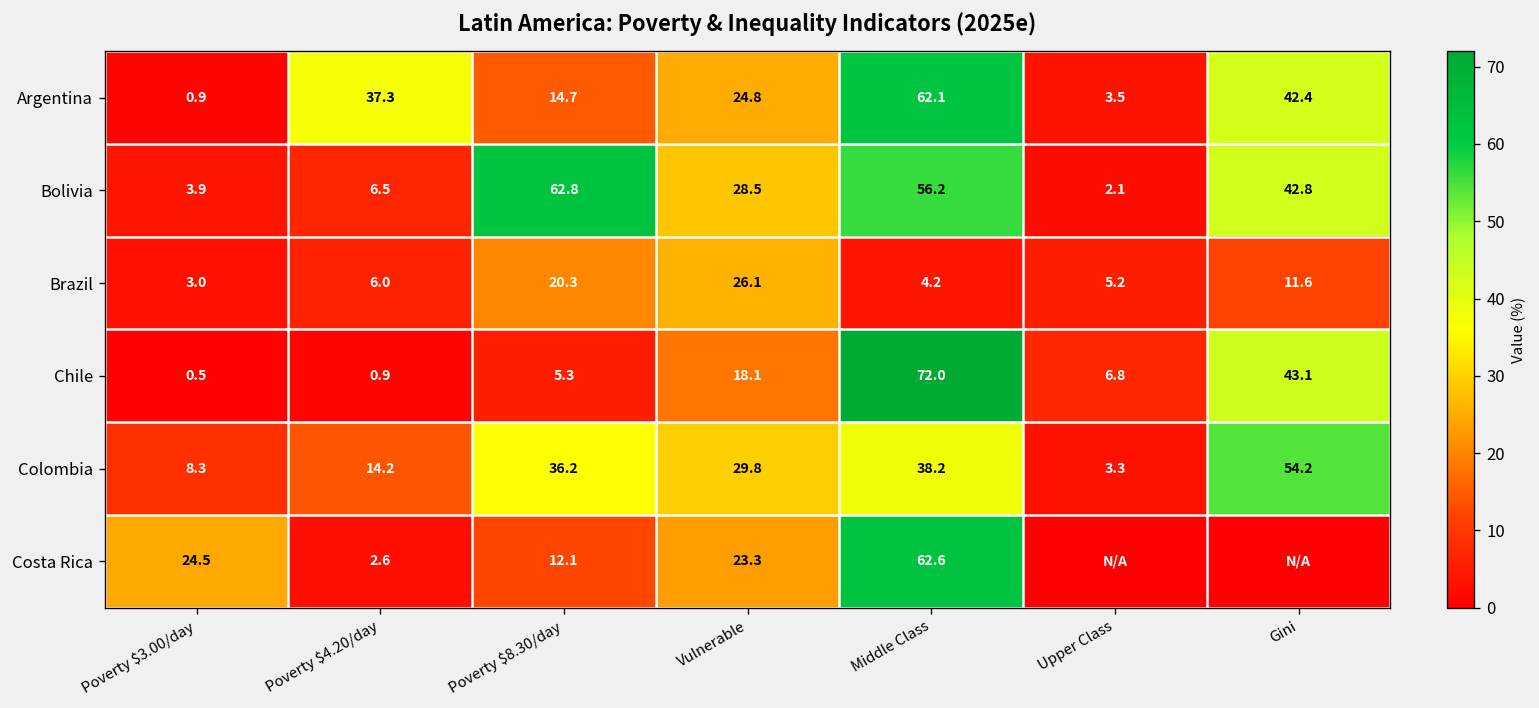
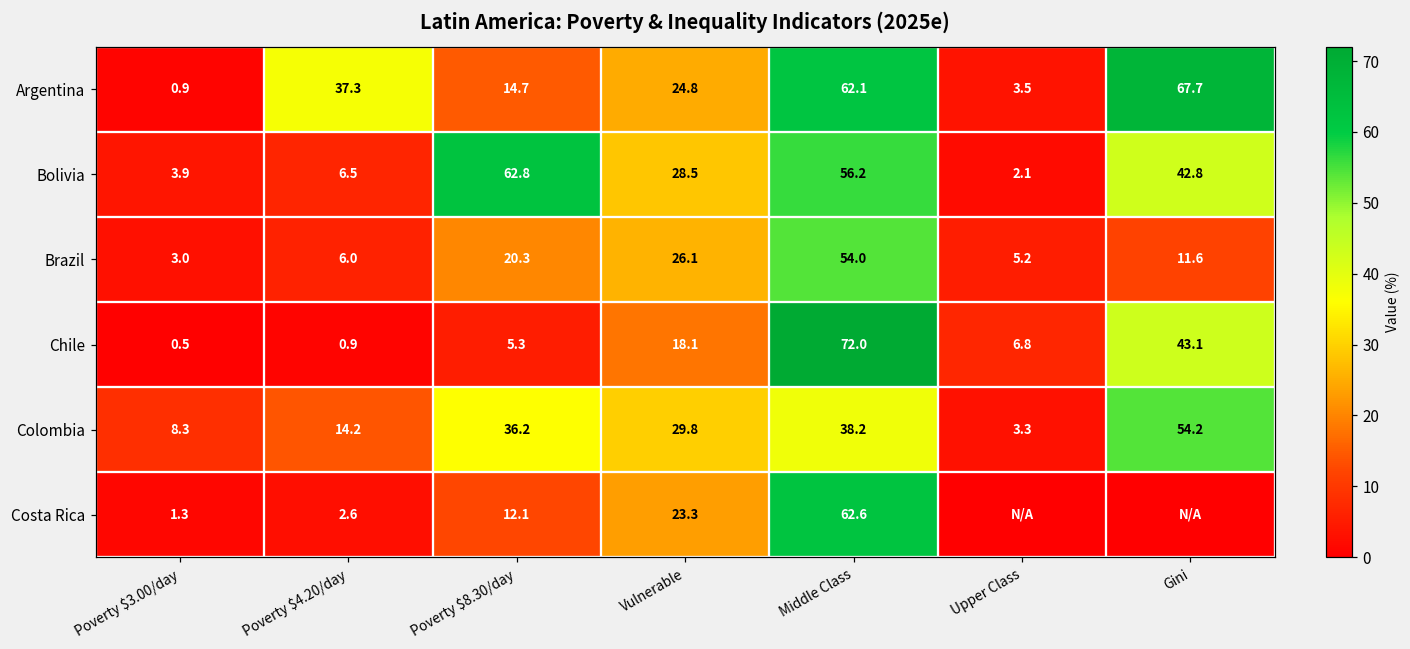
  {
    "Argentina": {
      "Poverty $3.00/day": 0.9,
      "Poverty $4.20/day": 37.3,
      "Poverty $8.30/day": 14.7,
      "Vulnerable": 24.8,
      "Middle Class": 62.1,
      "Upper Class": 3.5,
-     "Gini": 42.4
+     "Gini": 67.7
    },
    "Bolivia": {
      "Poverty $3.00/day": 3.9,
      "Poverty $4.20/day": 6.5,
      "Poverty $8.30/day": 62.8,
      "Vulnerable": 28.5,
      "Middle Class": 56.2,
      "Upper Class": 2.1,
      "Gini": 42.8
    },
    "Brazil": {
      "Poverty $3.00/day": 3.0,
      "Poverty $4.20/day": 6.0,
      "Poverty $8.30/day": 20.3,
      "Vulnerable": 26.1,
-     "Middle Class": 4.2,
+     "Middle Class": 54.0,
      "Upper Class": 5.2,
      "Gini": 11.6
    },
    "Chile": {
      "Poverty $3.00/day": 0.5,
      "Poverty $4.20/day": 0.9,
      "Poverty $8.30/day": 5.3,
      "Vulnerable": 18.1,
      "Middle Class": 72.0,
      "Upper Class": 6.8,
      "Gini": 43.1
    },
    "Colombia": {
      "Poverty $3.00/day": 8.3,
      "Poverty $4.20/day": 14.2,
      "Poverty $8.30/day": 36.2,
      "Vulnerable": 29.8,
      "Middle Class": 38.2,
      "Upper Class": 3.3,
      "Gini": 54.2
    },
    "Costa Rica": {
-     "Poverty $3.00/day": 24.5,
+     "Poverty $3.00/day": 1.3,
      "Poverty $4.20/day": 2.6,
      "Poverty $8.30/day": 12.1,
      "Vulnerable": 23.3,
      "Middle Class": 62.6
    }
  }
